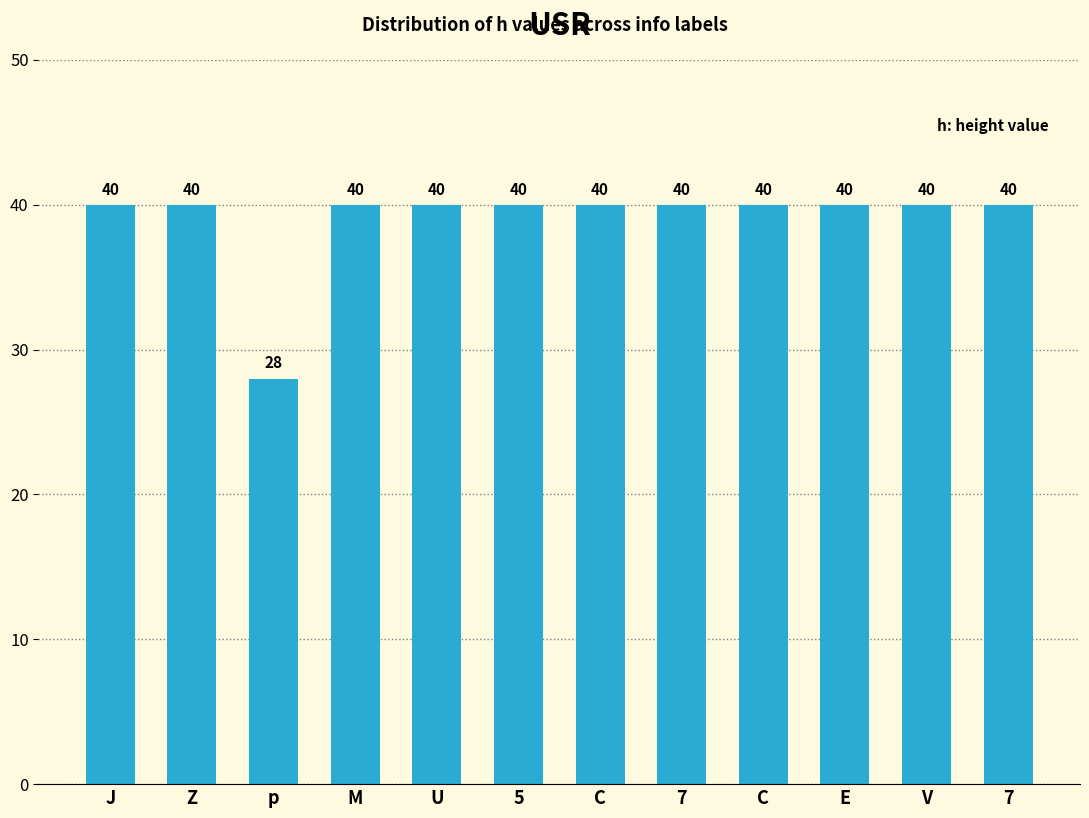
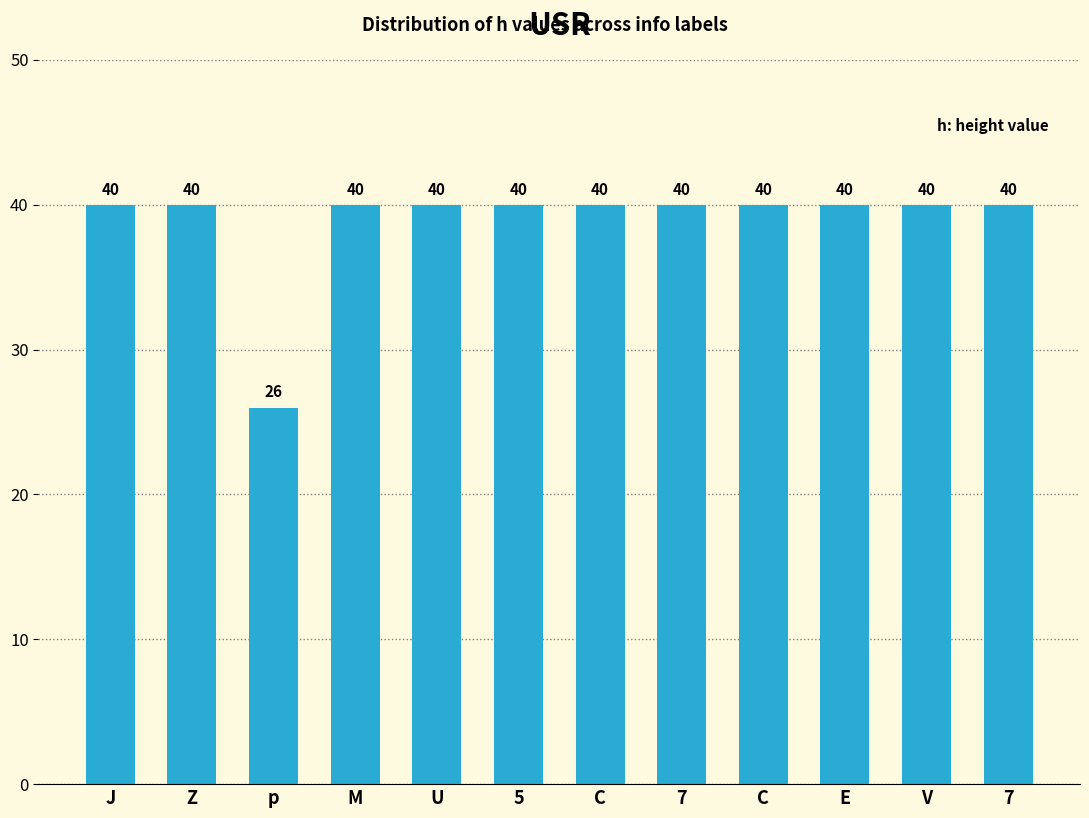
  {
    "J": 40,
    "Z": 40,
-   "p": 28,
+   "p": 26,
    "M": 40,
    "U": 40,
    "5": 40,
    "E": 40,
    "V": 40
  }
